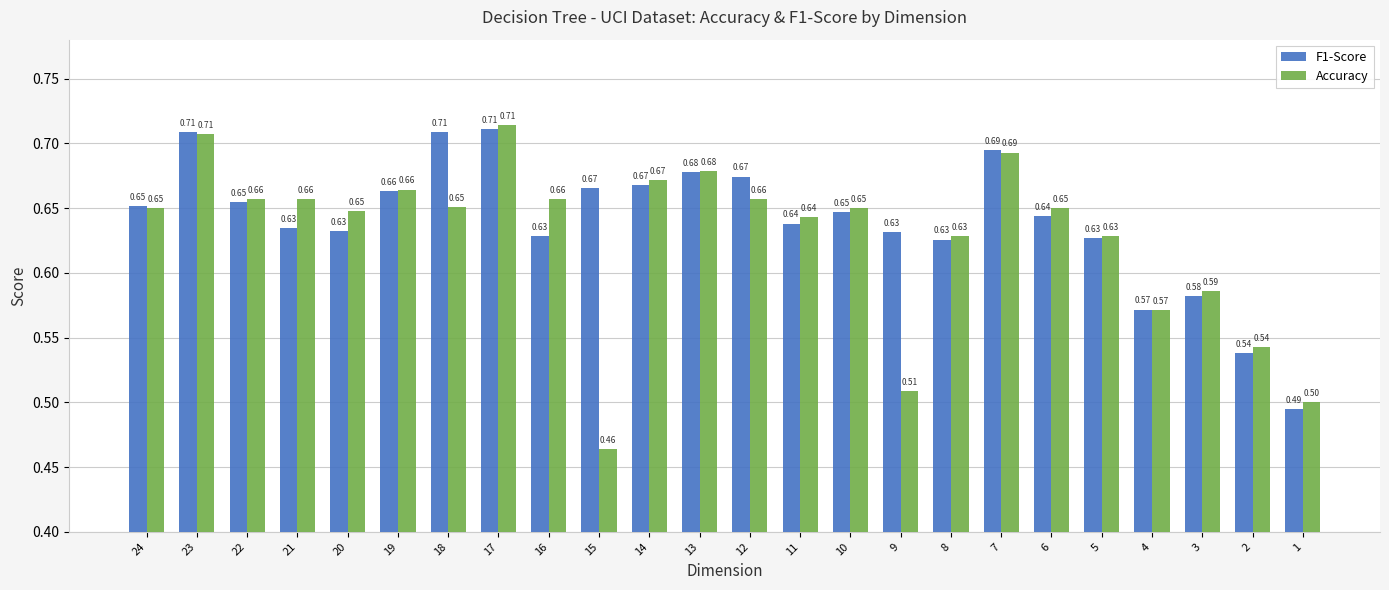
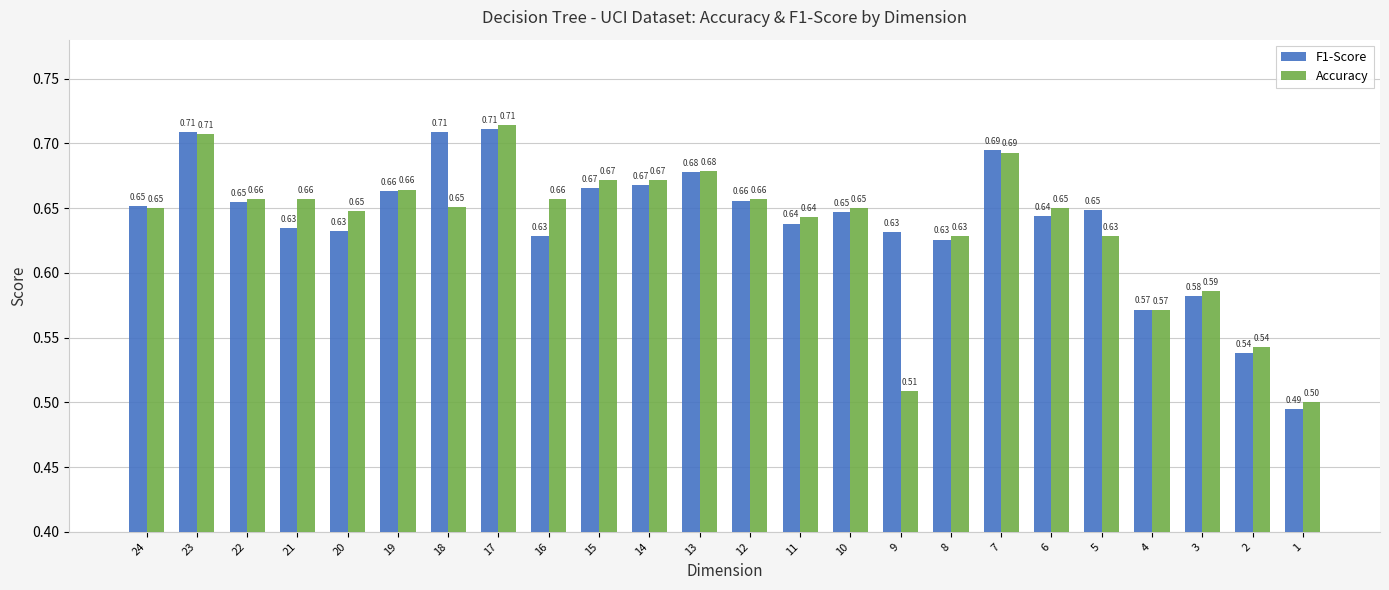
  {
    "F1-Score": {
      "24": 0.65,
      "23": 0.71,
      "22": 0.65,
      "21": 0.63,
      "20": 0.63,
      "19": 0.66,
      "18": 0.71,
      "17": 0.71,
      "16": 0.63,
      "15": 0.67,
      "14": 0.67,
      "13": 0.68,
-     "12": 0.67,
+     "12": 0.66,
      "11": 0.64,
      "10": 0.65,
      "9": 0.63,
      "8": 0.63,
      "7": 0.69,
      "6": 0.64,
-     "5": 0.63,
+     "5": 0.65,
      "4": 0.57,
      "3": 0.58,
      "2": 0.54,
      "1": 0.49
    },
    "Accuracy": {
      "24": 0.65,
      "23": 0.71,
      "22": 0.66,
      "21": 0.66,
      "20": 0.65,
      "19": 0.66,
      "18": 0.65,
      "17": 0.71,
      "16": 0.66,
-     "15": 0.46,
+     "15": 0.67,
      "14": 0.67,
      "13": 0.68,
      "12": 0.66,
      "11": 0.64,
      "10": 0.65,
      "9": 0.51,
      "8": 0.63,
      "7": 0.69,
      "6": 0.65,
      "5": 0.63,
      "4": 0.57,
      "3": 0.59,
      "2": 0.54,
      "1": 0.50
    }
  }
